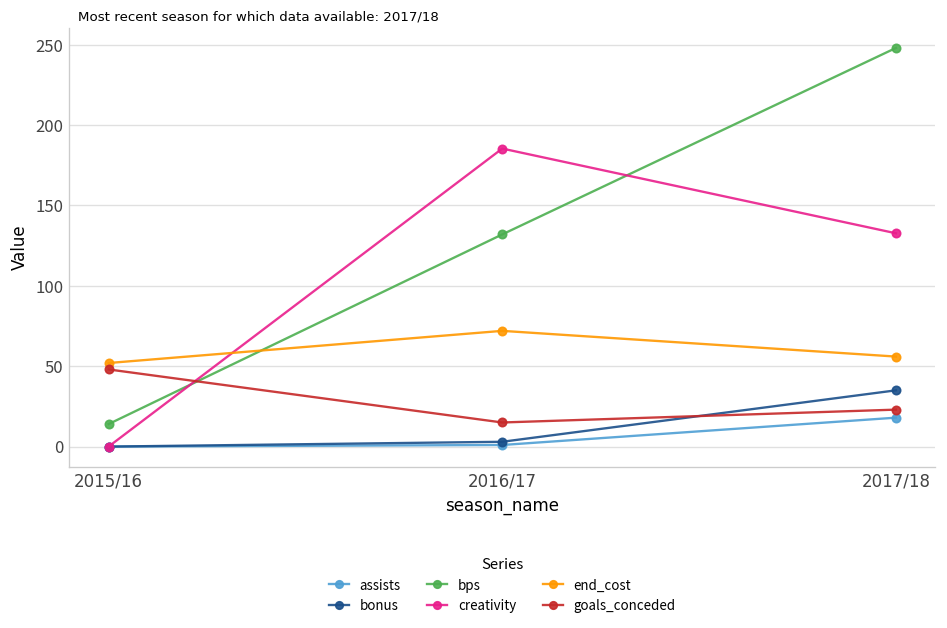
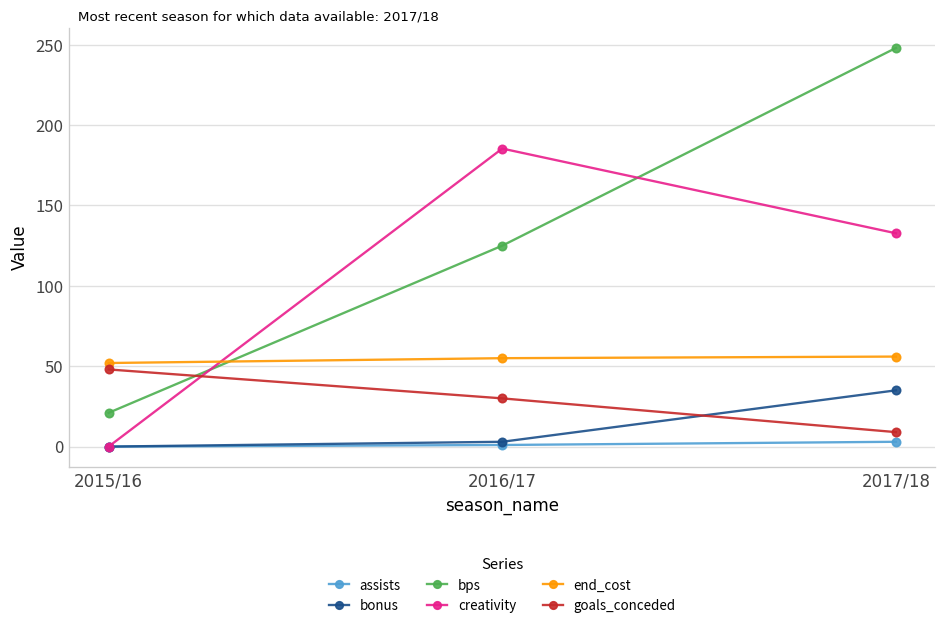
  {
    "assists": {
      "2016/17": 1,
-     "2017/18": 18
+     "2017/18": 3
    },
    "bonus": {
      "2016/17": 3,
      "2017/18": 35
    },
    "bps": {
-     "2015/16": 14,
-     "2016/17": 132,
+     "2015/16": 21,
+     "2016/17": 125,
      "2017/18": 248
    },
    "creativity": {
      "2016/17": 185,
      "2017/18": 133
    },
    "end_cost": {
      "2015/16": 52,
-     "2016/17": 72,
+     "2016/17": 55,
      "2017/18": 56
    },
    "goals_conceded": {
      "2015/16": 48,
-     "2016/17": 15,
-     "2017/18": 23
+     "2016/17": 30,
+     "2017/18": 9
    }
  }
